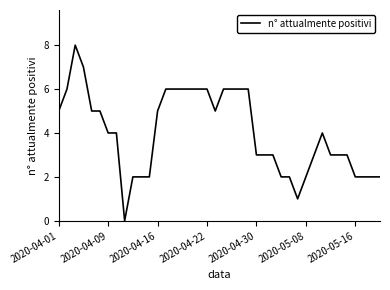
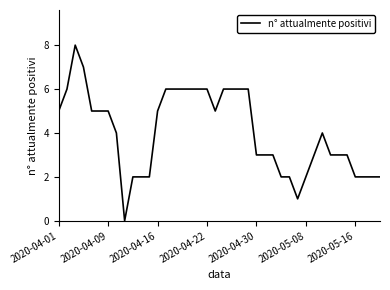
  {
    "2020-04-01": 5,
-   "2020-04-09": 4,
+   "2020-04-09": 5,
    "2020-04-16": 5,
    "2020-04-22": 6,
    "2020-04-30": 3,
    "2020-05-08": 2,
    "2020-05-16": 2
  }
